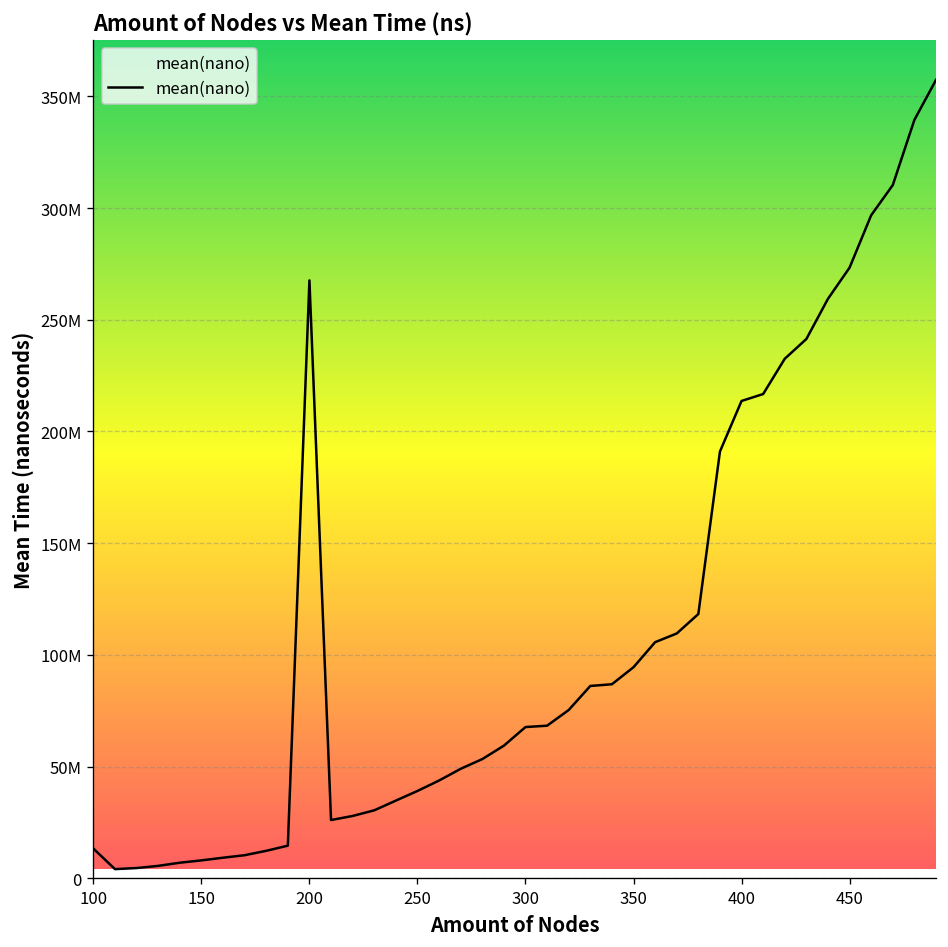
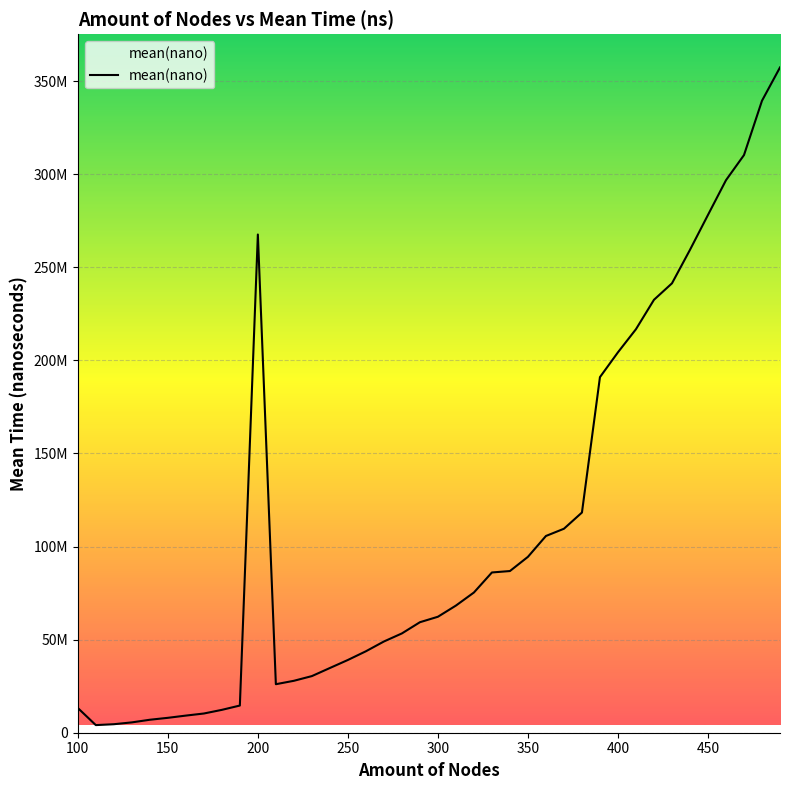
  {
    "100": 13000000,
    "150": 8000000,
    "200": 268000000,
    "250": 39000000,
-   "300": 68000000,
+   "300": 62000000,
    "350": 94000000,
-   "400": 214000000,
-   "450": 273000000
+   "400": 204000000,
+   "450": 278000000
  }
